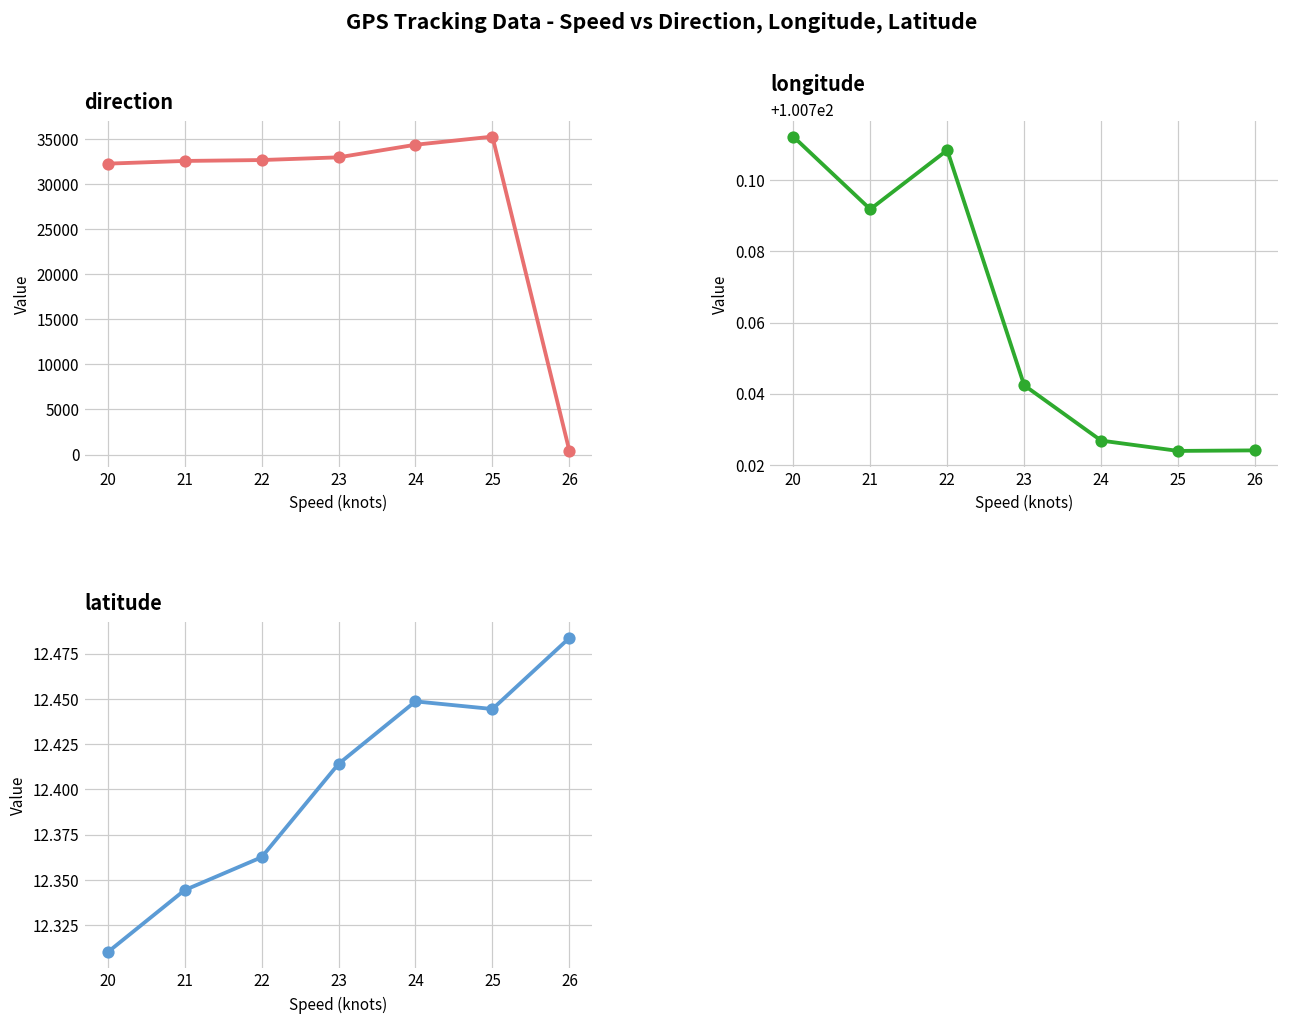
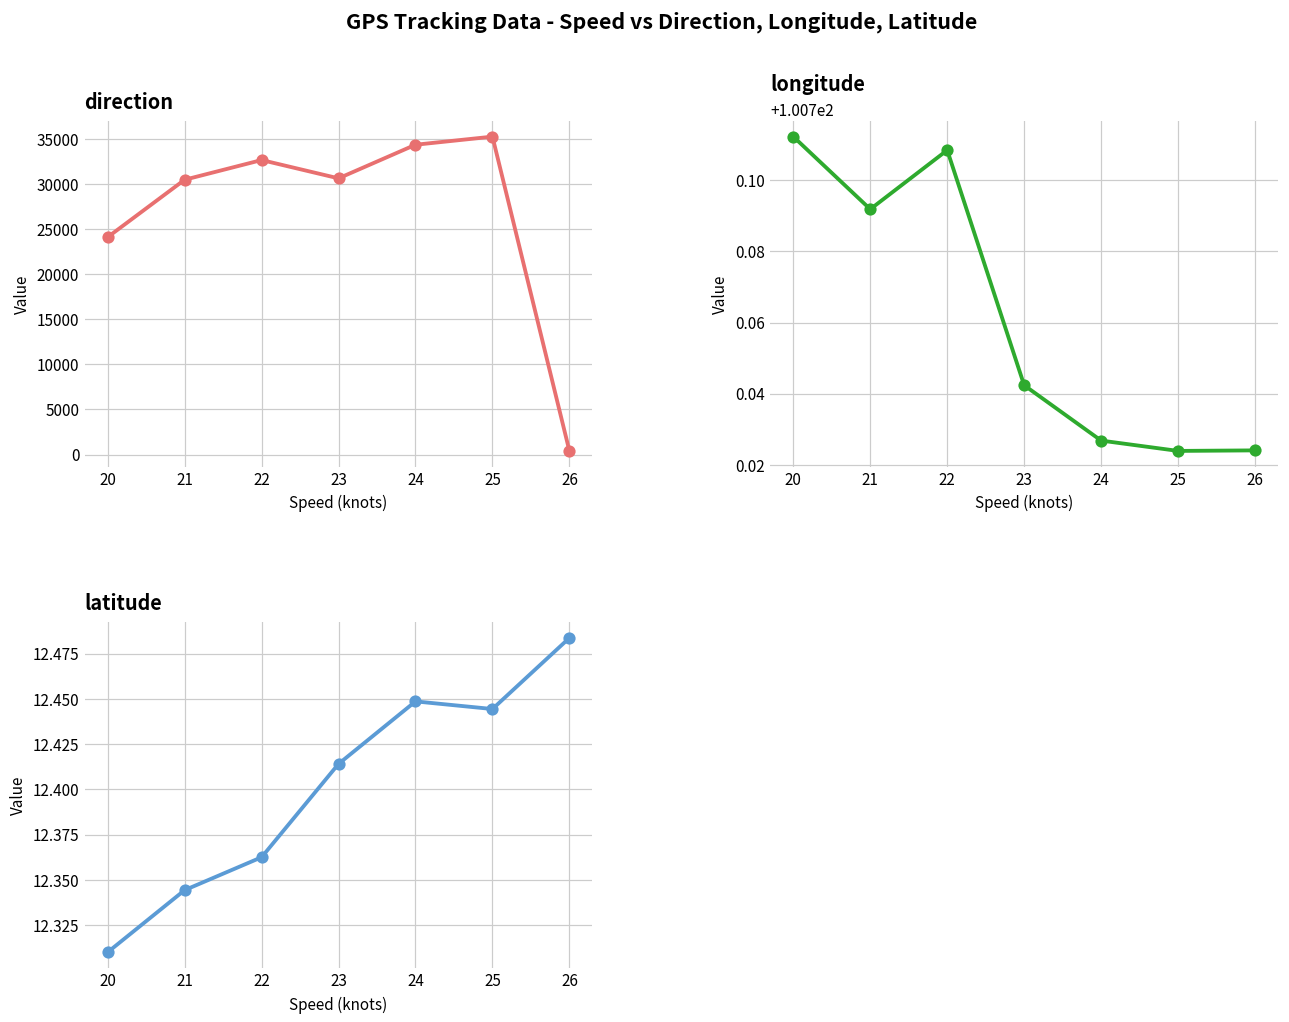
  {
    "direction": {
-     "20": 32000,
-     "21": 33000,
+     "20": 24000,
+     "21": 31000,
      "22": 33000,
-     "23": 33000,
+     "23": 31000,
      "24": 34000,
      "25": 35000,
      "26": 0
    },
    "longitude": {
      "20": 100.812,
      "21": 100.792,
      "22": 100.808,
      "23": 100.742,
      "24": 100.727,
      "25": 100.724,
      "26": 100.724
    },
    "latitude": {
      "20": 12.310,
      "21": 12.344,
      "22": 12.363,
      "23": 12.414,
      "24": 12.449,
      "25": 12.444,
      "26": 12.484
    }
  }
